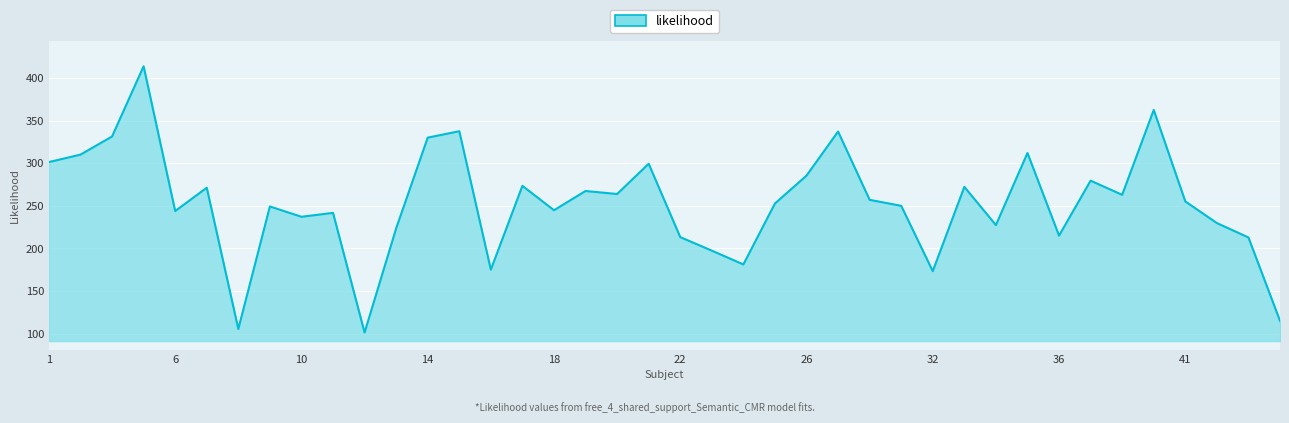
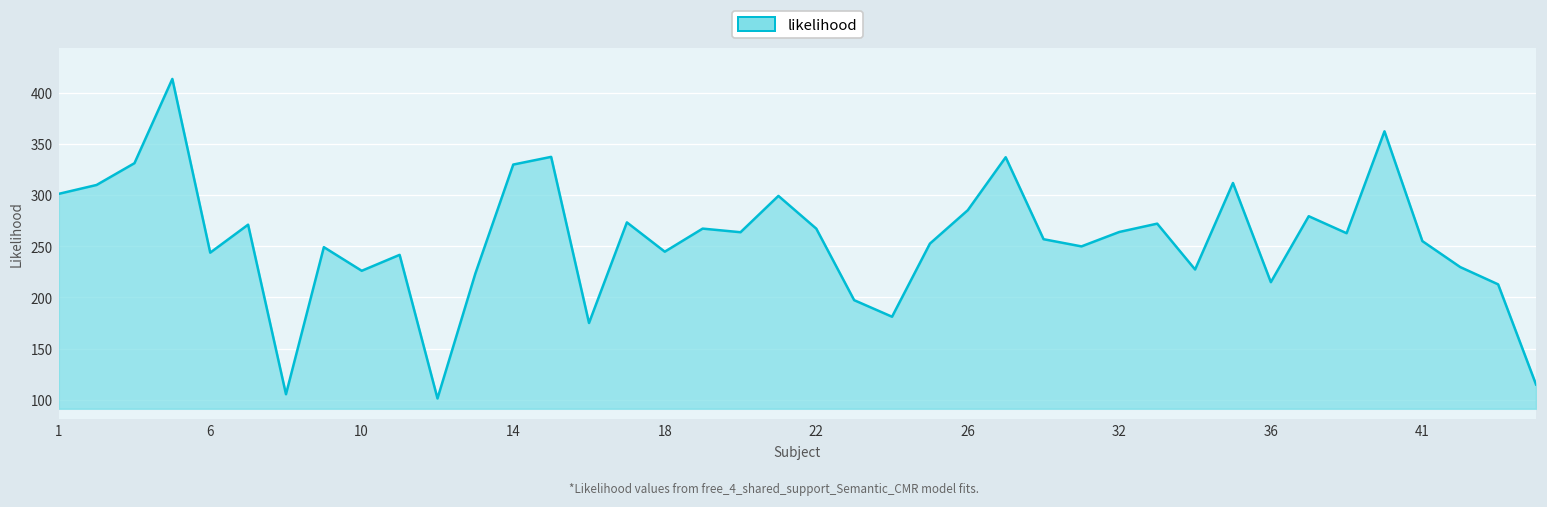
  {
    "1": 300,
    "6": 240,
-   "10": 240,
+   "10": 230,
    "14": 330,
    "18": 240,
-   "22": 210,
+   "22": 270,
    "26": 290,
-   "32": 170,
+   "32": 260,
    "36": 210,
    "41": 260
  }
